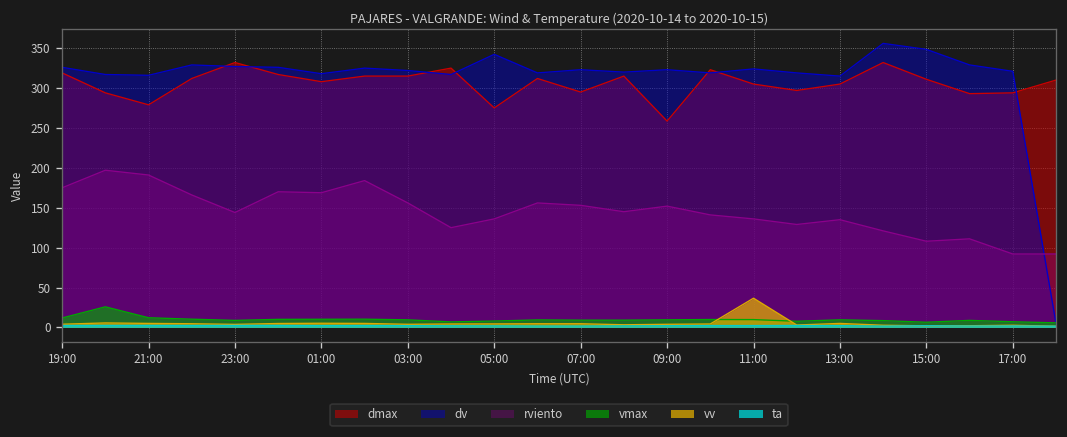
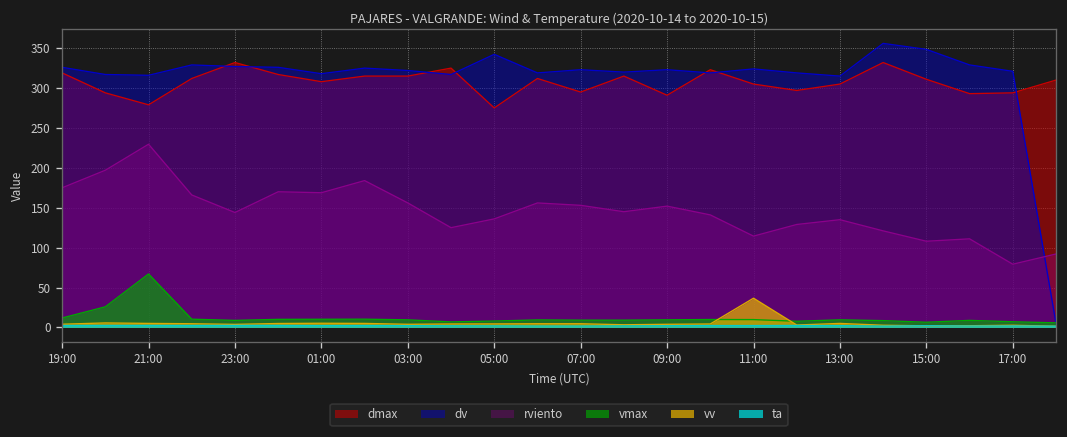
  {
    "dmax": {
      "19:00": 320,
      "21:00": 280,
      "23:00": 330,
      "01:00": 310,
      "03:00": 320,
      "05:00": 280,
      "07:00": 300,
-     "09:00": 260,
+     "09:00": 290,
      "11:00": 310,
      "13:00": 310,
      "15:00": 310,
      "17:00": 290
    },
    "dv": {
      "19:00": 330,
      "21:00": 320,
      "23:00": 330,
      "01:00": 320,
      "03:00": 320,
      "05:00": 340,
      "07:00": 320,
      "09:00": 320,
      "11:00": 320,
      "13:00": 320,
      "15:00": 350,
      "17:00": 320
    },
    "rviento": {
      "19:00": 180,
-     "21:00": 190,
+     "21:00": 230,
      "23:00": 140,
      "01:00": 170,
      "03:00": 160,
      "05:00": 140,
      "07:00": 150,
      "09:00": 150,
-     "11:00": 140,
+     "11:00": 110,
      "13:00": 140,
      "15:00": 110,
-     "17:00": 90
+     "17:00": 80
    },
    "vmax": {
      "19:00": 10,
-     "21:00": 10,
+     "21:00": 70,
      "23:00": 10,
      "01:00": 10,
      "03:00": 10,
      "07:00": 10,
      "09:00": 10,
      "11:00": 10,
      "13:00": 10,
      "15:00": 10,
      "17:00": 10
    },
    "vv": {
      "11:00": 40
    },
    "ta": {
      "11:00": 0
    }
  }
